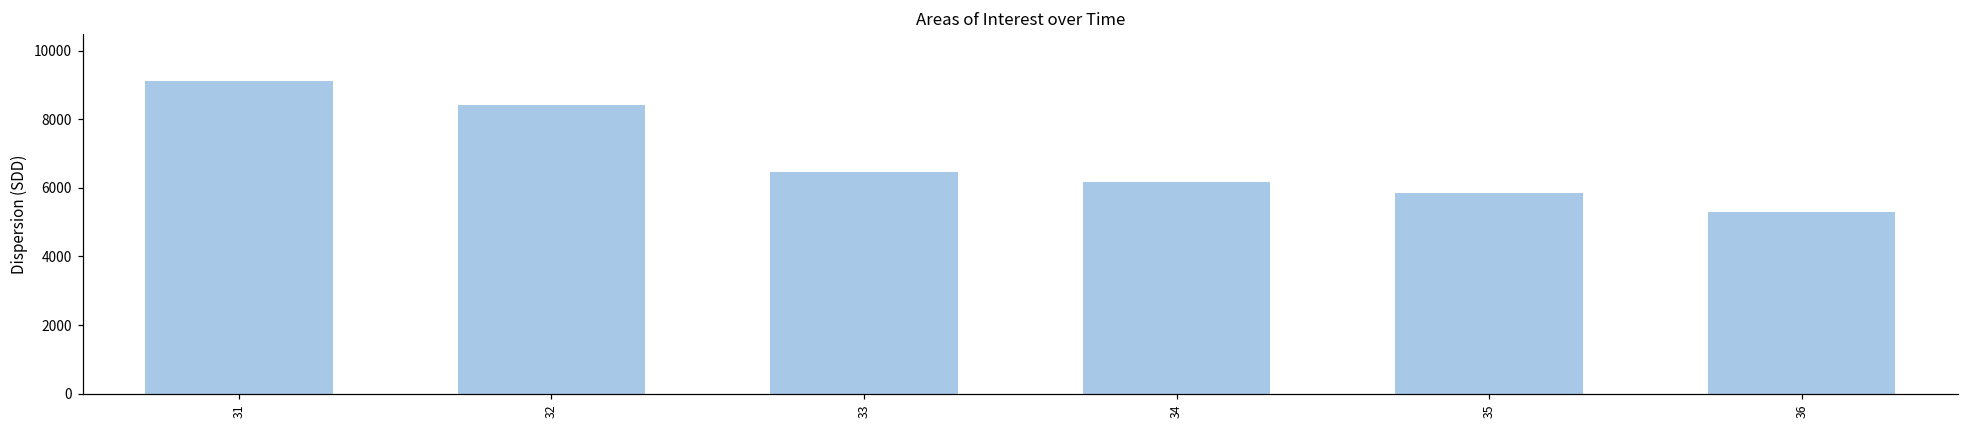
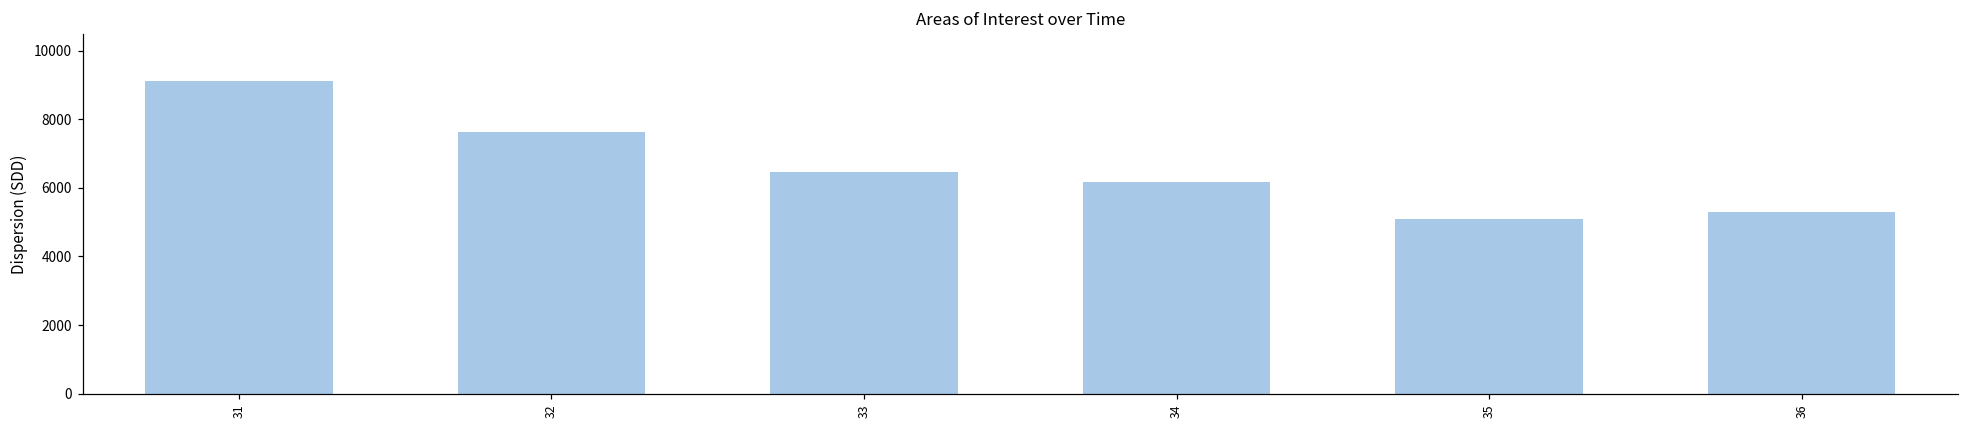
  {
    "31": 9100,
-   "32": 8400,
+   "32": 7600,
    "33": 6500,
    "34": 6200,
-   "35": 5900,
+   "35": 5100,
    "36": 5300
  }
